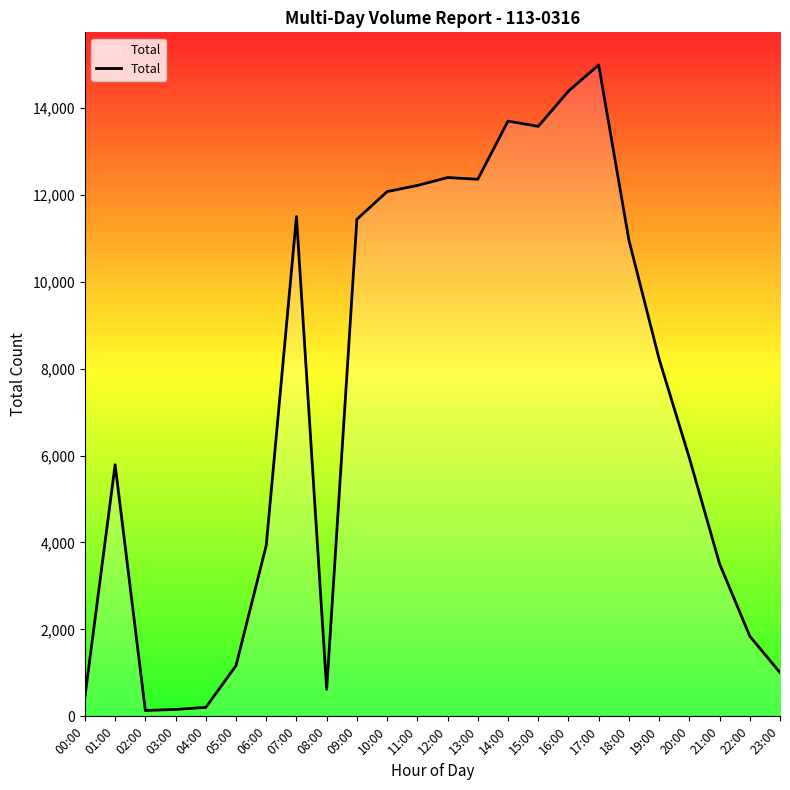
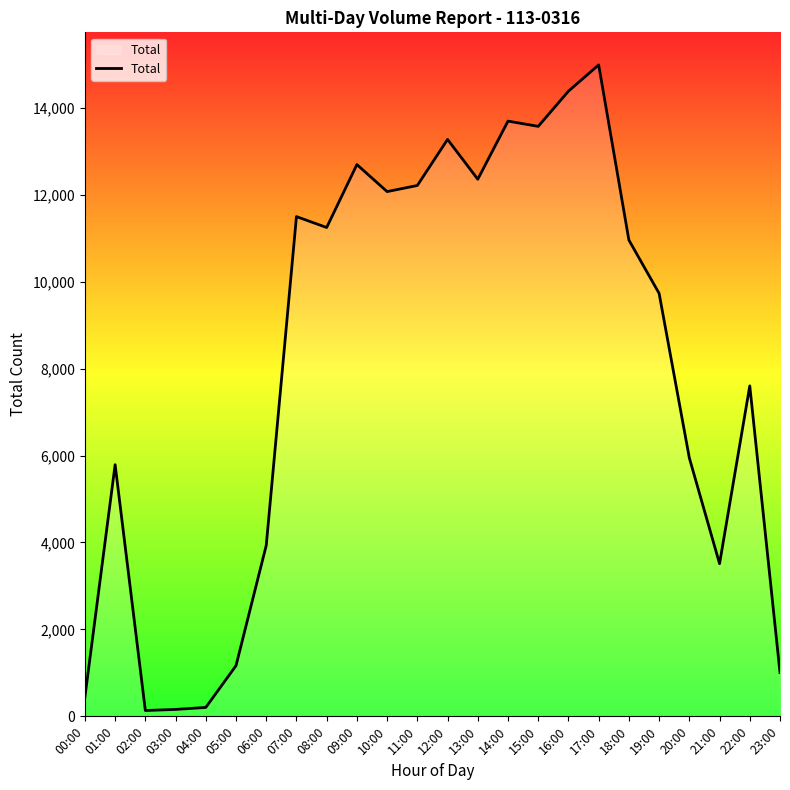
  {
    "00:00": "400",
    "01:00": "5,800",
    "02:00": "100",
    "03:00": "200",
    "04:00": "200",
    "05:00": "1,200",
    "06:00": "3,900",
    "07:00": "11,500",
-   "08:00": "600",
-   "09:00": "11,400",
+   "08:00": "11,200",
+   "09:00": "12,700",
    "10:00": "12,100",
    "11:00": "12,200",
-   "12:00": "12,400",
+   "12:00": "13,300",
    "13:00": "12,400",
    "14:00": "13,700",
    "15:00": "13,600",
    "16:00": "14,400",
    "17:00": "15,000",
    "18:00": "11,000",
-   "19:00": "8,200",
+   "19:00": "9,700",
    "20:00": "5,900",
    "21:00": "3,500",
-   "22:00": "1,800",
+   "22:00": "7,600",
    "23:00": "1,000"
  }
